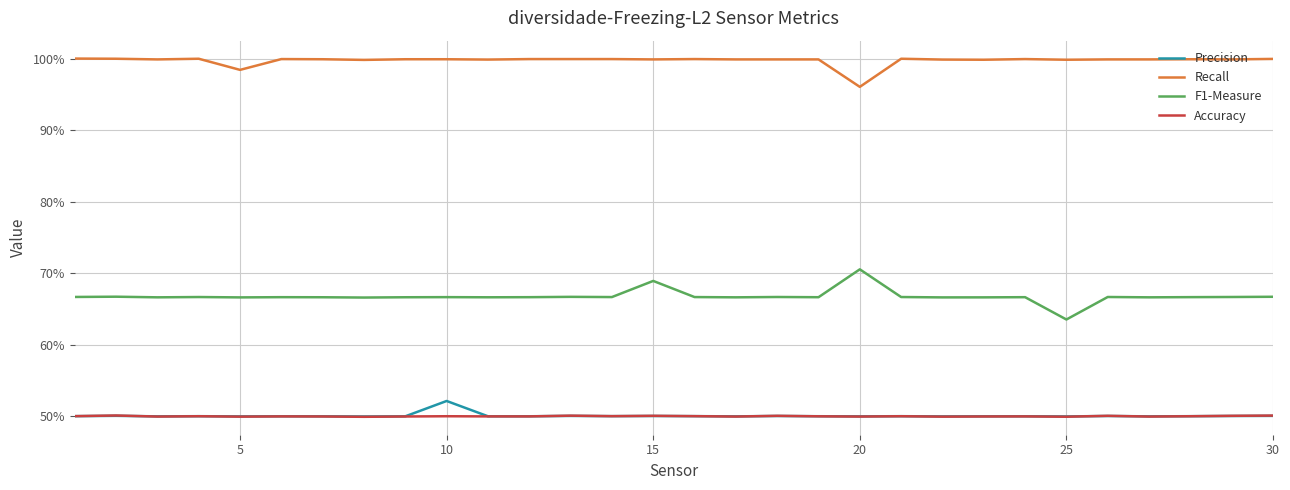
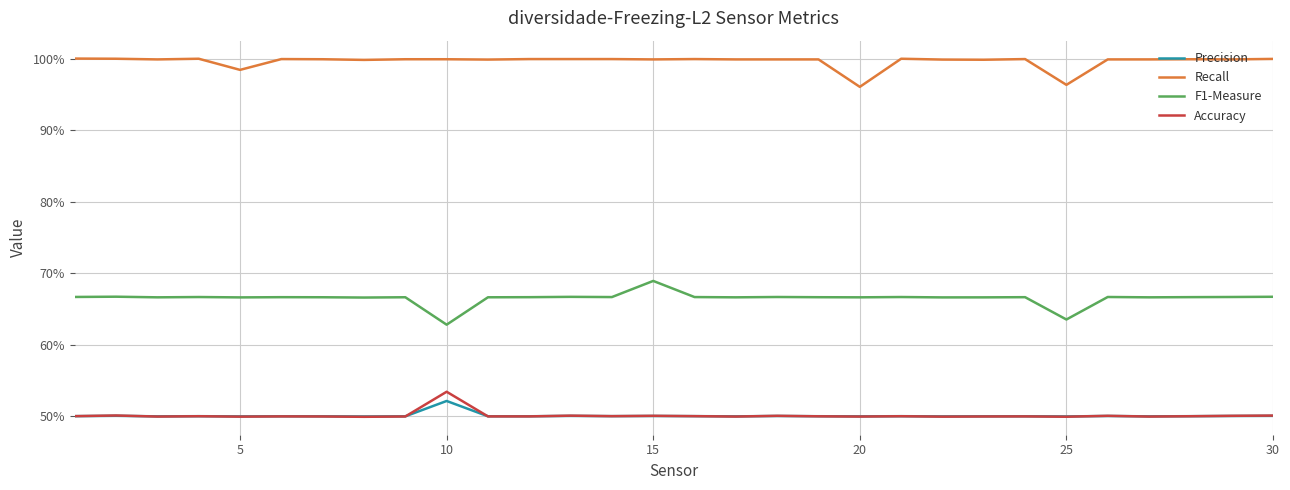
  {
    "Precision": {
      "10": "52%"
    },
    "Recall": {
      "5": "98%",
      "10": "100%",
      "15": "100%",
      "20": "96%",
-     "25": "100%",
+     "25": "96%",
      "30": "100%"
    },
    "F1-Measure": {
      "5": "67%",
-     "10": "67%",
+     "10": "63%",
      "15": "69%",
-     "20": "71%",
+     "20": "67%",
      "25": "64%",
      "30": "67%"
    },
    "Accuracy": {
-     "10": "50%"
+     "10": "53%"
    }
  }
